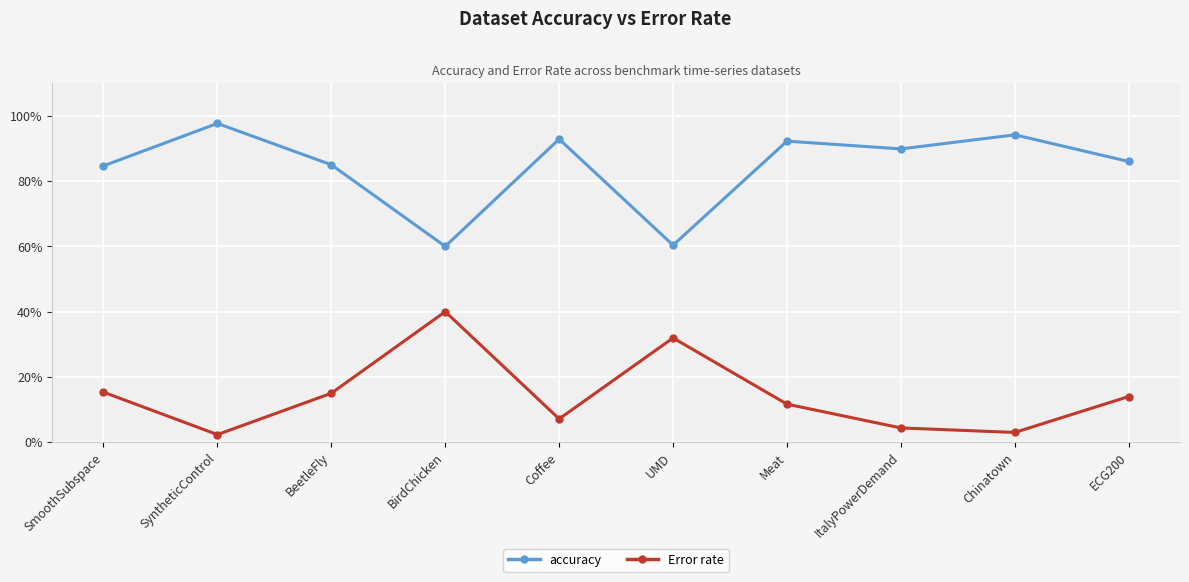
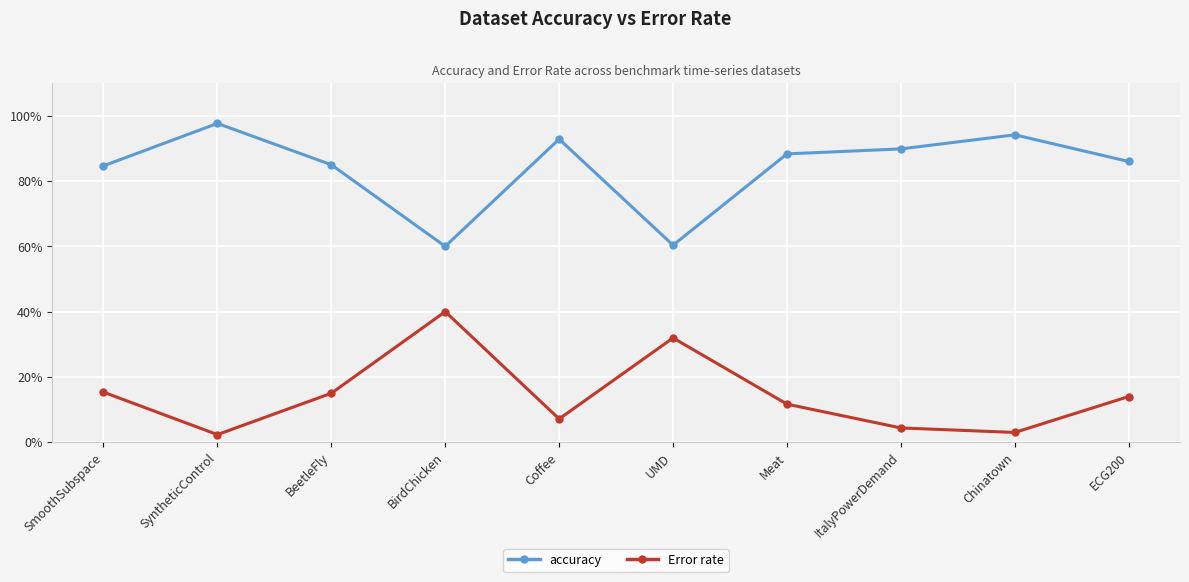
  {
    "accuracy": {
      "SmoothSubspace": "85%",
      "SyntheticControl": "98%",
      "BeetleFly": "85%",
      "BirdChicken": "60%",
      "Coffee": "93%",
      "UMD": "60%",
-     "Meat": "92%",
+     "Meat": "88%",
      "ItalyPowerDemand": "90%",
      "Chinatown": "94%",
      "ECG200": "86%"
    },
    "Error rate": {
      "SmoothSubspace": "15%",
      "SyntheticControl": "2%",
      "BeetleFly": "15%",
      "BirdChicken": "40%",
      "Coffee": "7%",
      "UMD": "32%",
      "Meat": "12%",
      "ItalyPowerDemand": "4%",
      "Chinatown": "3%",
      "ECG200": "14%"
    }
  }
